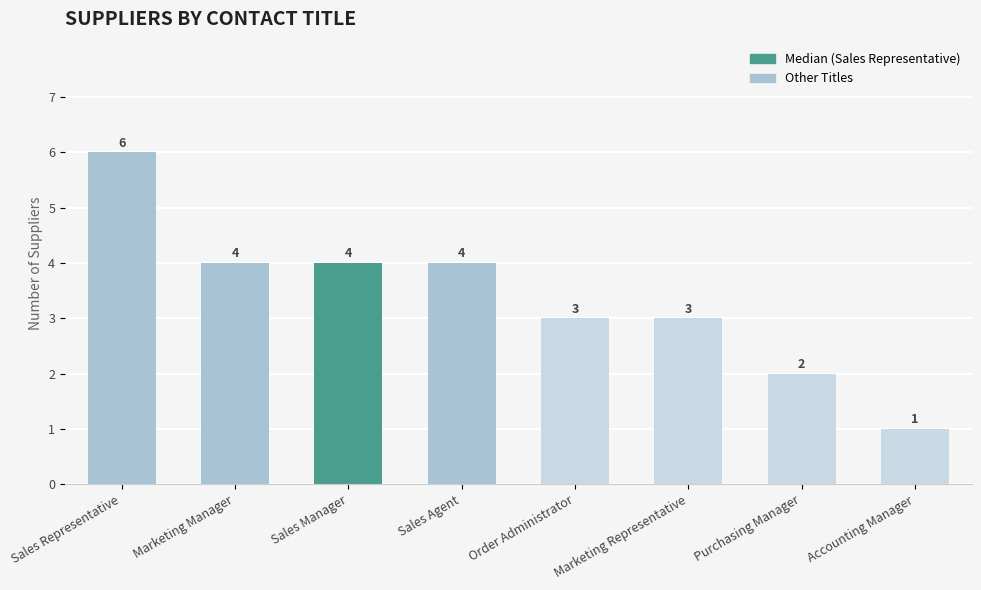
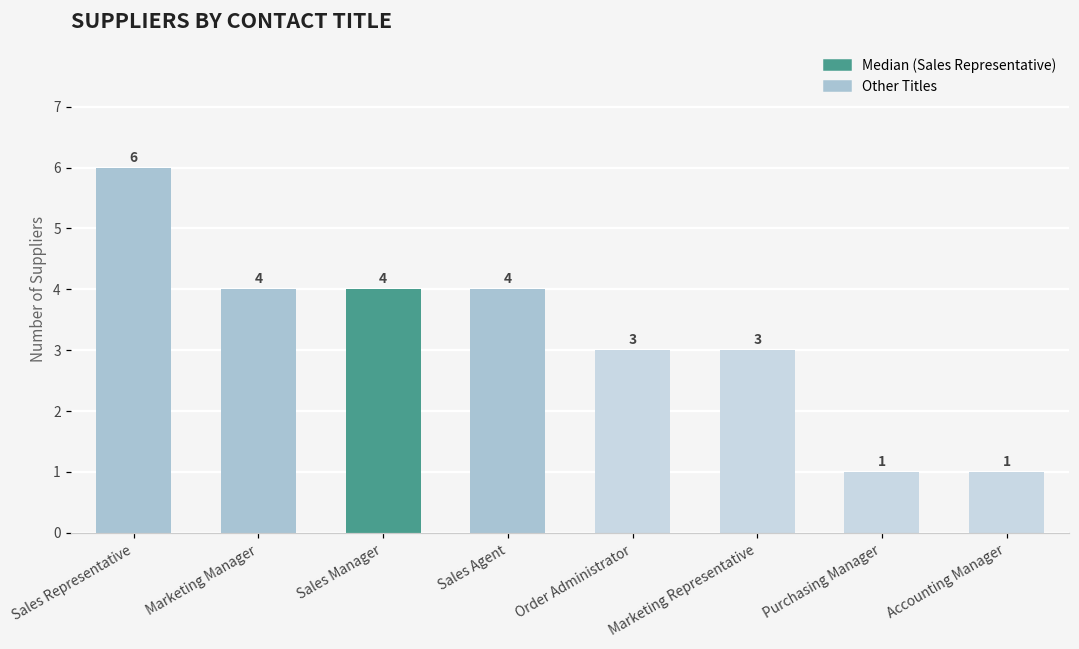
  {
    "Sales Representative": 6,
    "Marketing Manager": 4,
    "Sales Manager": 4,
    "Sales Agent": 4,
    "Order Administrator": 3,
    "Marketing Representative": 3,
-   "Purchasing Manager": 2,
+   "Purchasing Manager": 1,
    "Accounting Manager": 1
  }
